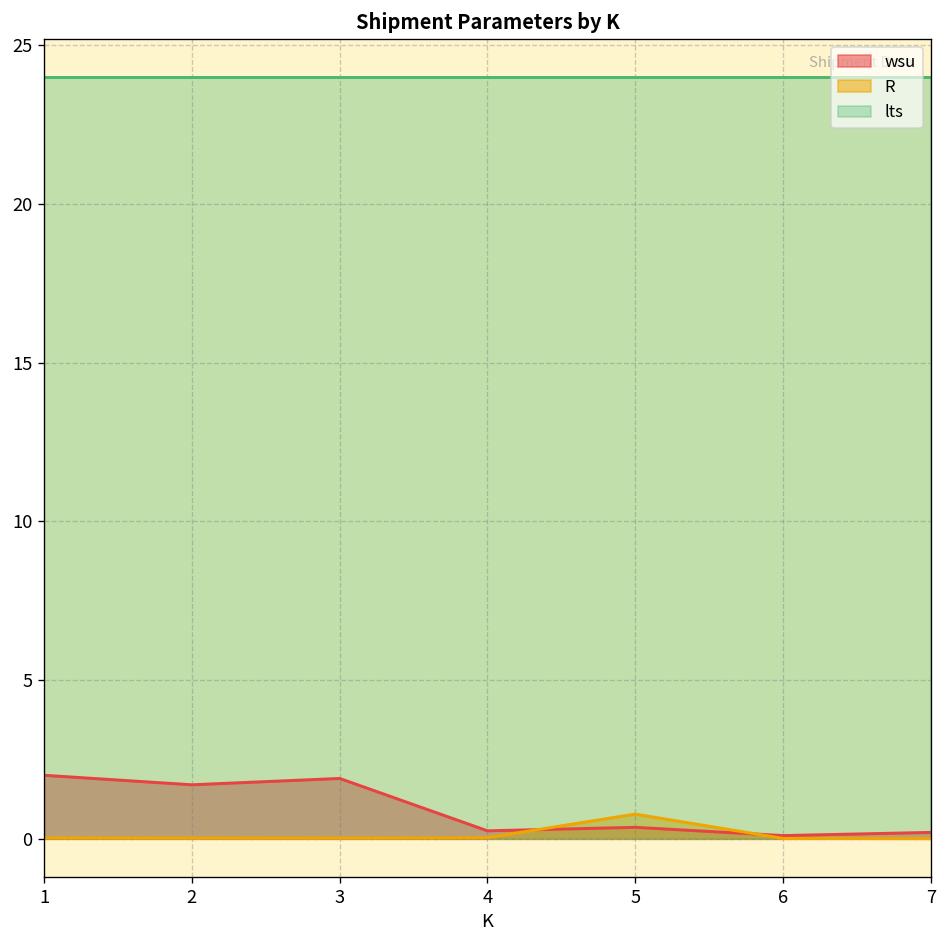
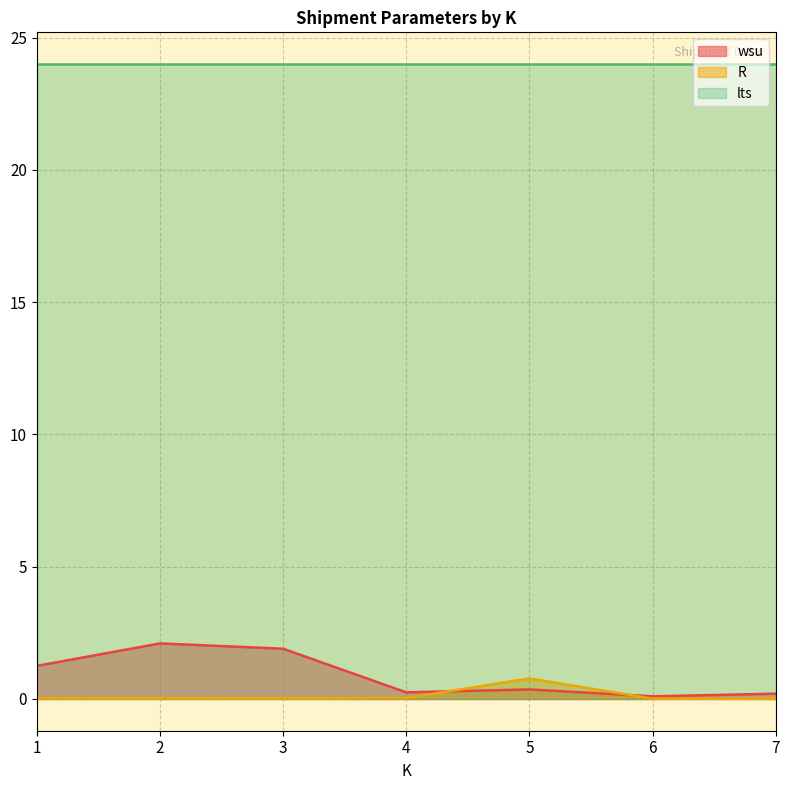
  {
    "wsu": {
-     "1": 2.0,
-     "2": 1.7,
+     "1": 1.3,
+     "2": 2.1,
      "3": 1.9,
      "4": 0.3,
      "5": 0.4,
      "7": 0.2
    },
    "R": {
      "1": 0.0,
      "2": 0.0,
      "3": 0.0,
      "4": 0.0,
      "5": 0.8,
      "7": 0.0
    },
    "lts": {
      "1": 24.0,
      "2": 24.0,
      "3": 24.0,
      "4": 24.0,
      "5": 24.0,
      "6": 24.0,
      "7": 24.0
    }
  }
